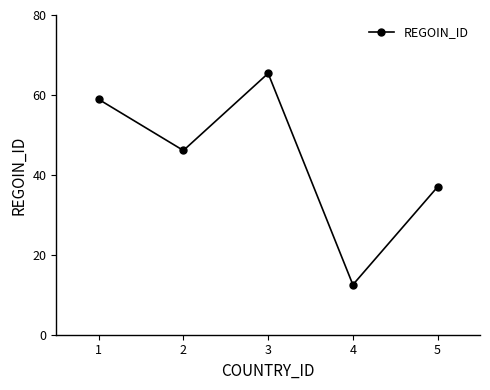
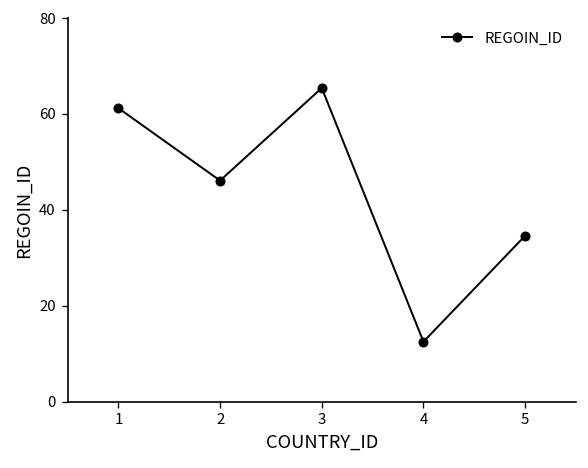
  {
-   "1": 59,
+   "1": 61,
    "2": 46,
    "3": 65,
    "4": 13,
-   "5": 37
+   "5": 35
  }
